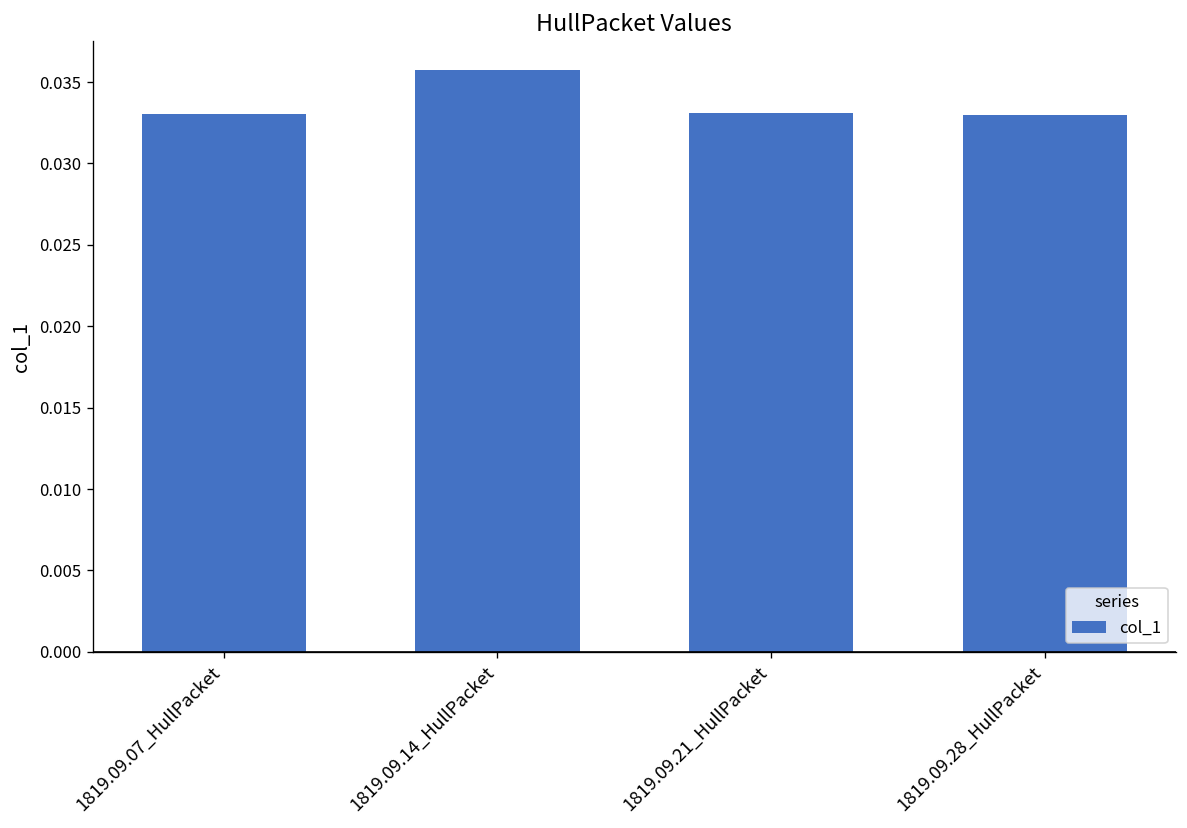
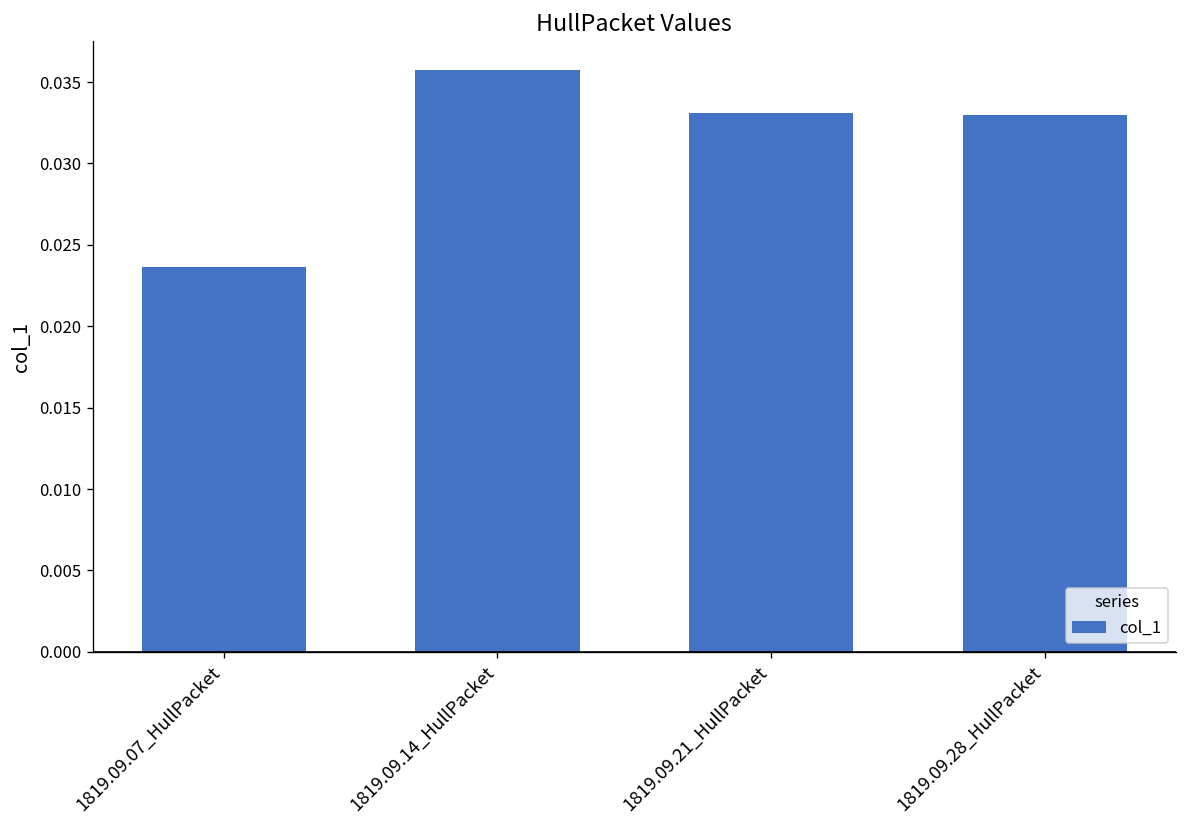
  {
-   "1819.09.07_HullPacket": 0.0330,
+   "1819.09.07_HullPacket": 0.0237,
    "1819.09.14_HullPacket": 0.0357,
    "1819.09.21_HullPacket": 0.0331,
    "1819.09.28_HullPacket": 0.0329
  }
